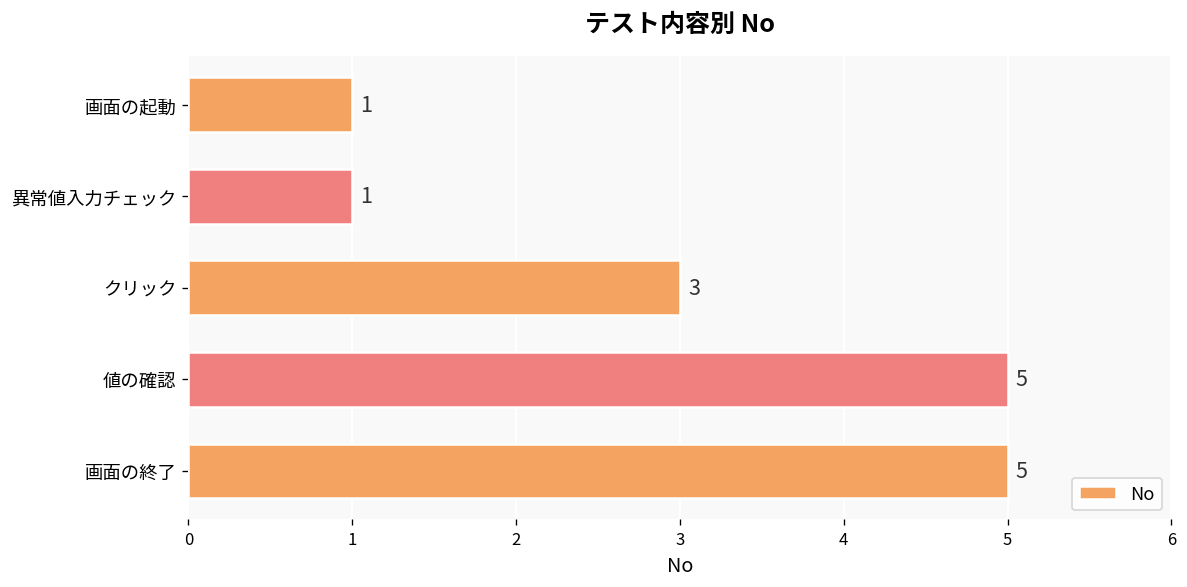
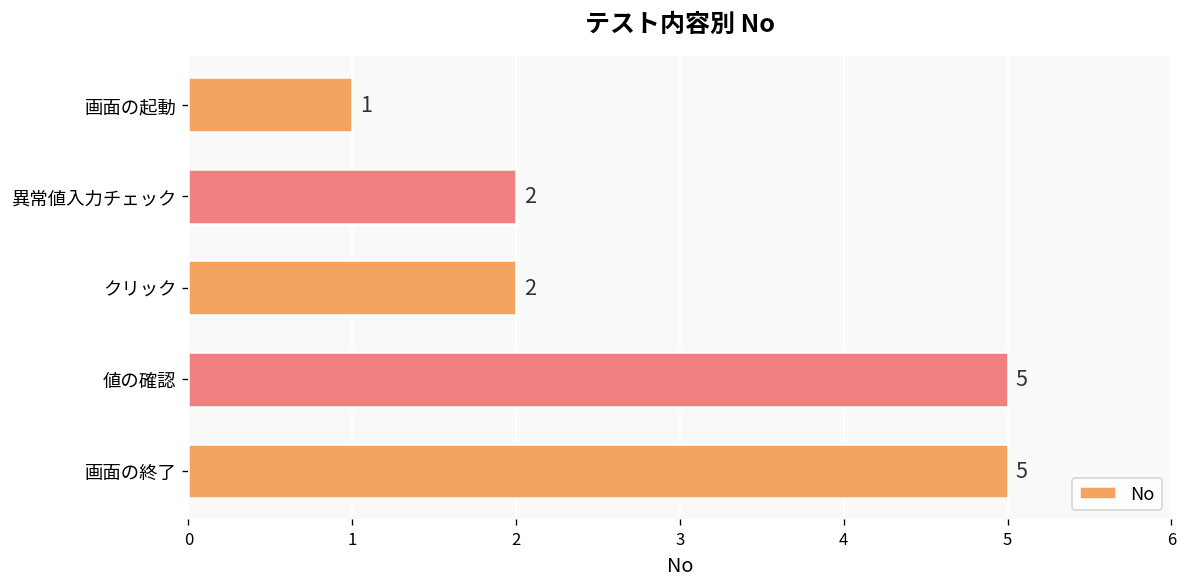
  {
    "画面の起動": 1,
-   "異常値入力チェック": 1,
-   "クリック": 3,
+   "異常値入力チェック": 2,
+   "クリック": 2,
    "値の確認": 5,
    "画面の終了": 5
  }
